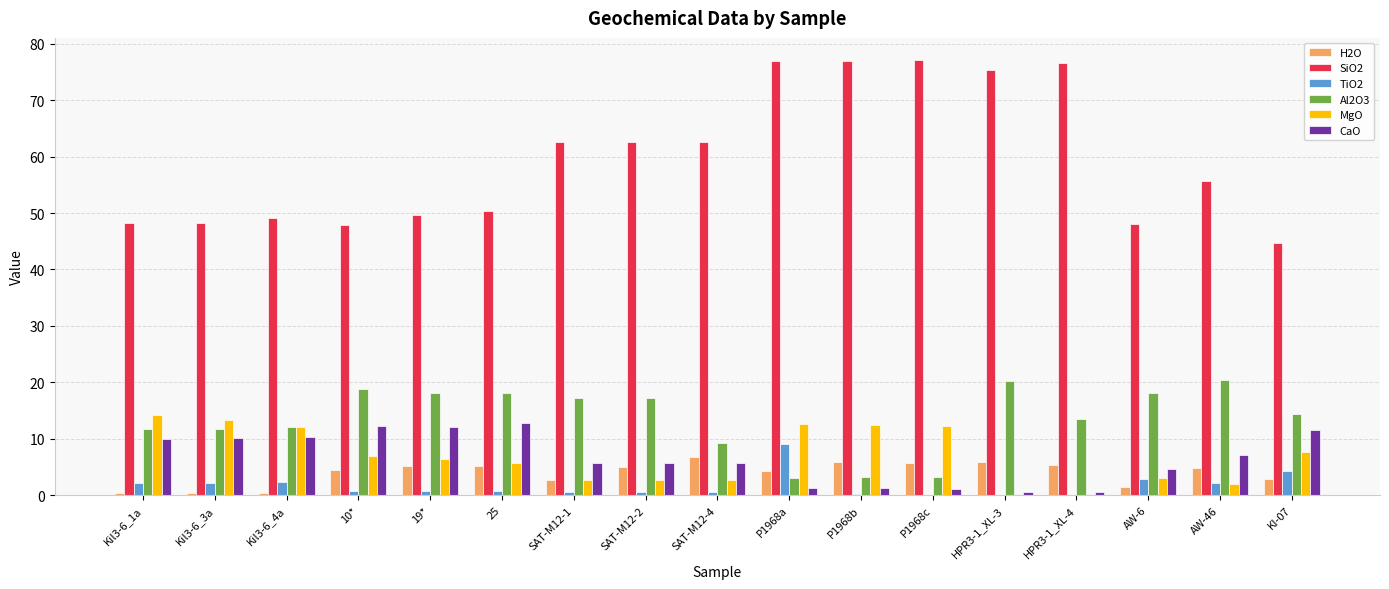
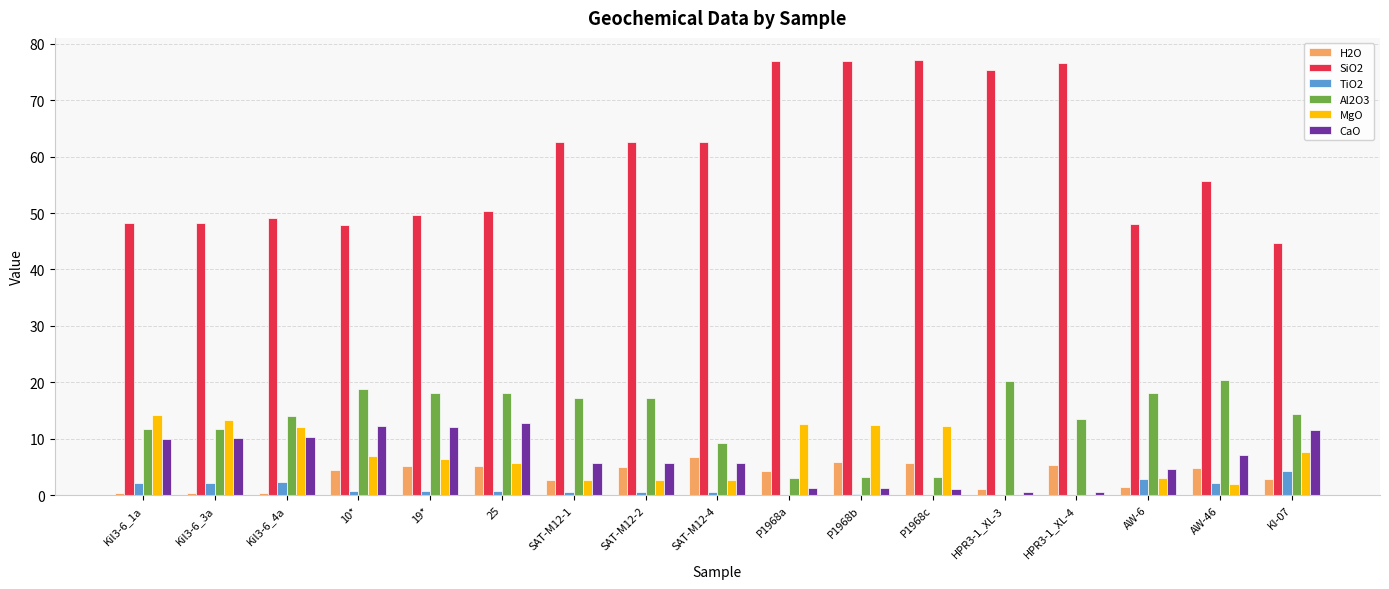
  {
    "H2O": {
      "10*": 5,
      "19*": 5,
      "25": 5,
      "SAT-M12-1": 3,
      "SAT-M12-2": 5,
      "SAT-M12-4": 7,
      "P1968a": 4,
      "P1968b": 6,
      "P1968c": 6,
-     "HPR3-1_XL-3": 6,
+     "HPR3-1_XL-3": 1,
      "HPR3-1_XL-4": 5,
      "AW-6": 1,
      "AW-46": 5,
      "KI-07": 3
    },
    "SiO2": {
      "Kil3-6_1a": 48,
      "Kil3-6_3a": 48,
      "Kil3-6_4a": 49,
      "10*": 48,
      "19*": 50,
      "25": 50,
      "SAT-M12-1": 63,
      "SAT-M12-2": 63,
      "SAT-M12-4": 63,
      "P1968a": 77,
      "P1968b": 77,
      "P1968c": 77,
      "HPR3-1_XL-3": 75,
      "HPR3-1_XL-4": 77,
      "AW-6": 48,
      "AW-46": 56,
      "KI-07": 45
    },
    "TiO2": {
      "Kil3-6_1a": 2,
      "Kil3-6_3a": 2,
      "Kil3-6_4a": 2,
      "10*": 1,
      "19*": 1,
      "25": 1,
      "SAT-M12-1": 1,
      "SAT-M12-2": 1,
      "SAT-M12-4": 1,
-     "P1968a": 9,
+     "P1968a": 0,
      "AW-6": 3,
      "AW-46": 2,
      "KI-07": 4
    },
    "Al2O3": {
      "Kil3-6_1a": 12,
      "Kil3-6_3a": 12,
-     "Kil3-6_4a": 12,
+     "Kil3-6_4a": 14,
      "10*": 19,
      "19*": 18,
      "25": 18,
      "SAT-M12-1": 17,
      "SAT-M12-2": 17,
      "SAT-M12-4": 9,
      "P1968a": 3,
      "P1968b": 3,
      "P1968c": 3,
      "HPR3-1_XL-3": 20,
      "HPR3-1_XL-4": 13,
      "AW-6": 18,
      "AW-46": 20,
      "KI-07": 14
    },
    "MgO": {
      "Kil3-6_1a": 14,
      "Kil3-6_3a": 13,
      "Kil3-6_4a": 12,
      "10*": 7,
      "19*": 6,
      "25": 6,
      "SAT-M12-1": 3,
      "SAT-M12-2": 3,
      "SAT-M12-4": 3,
      "P1968a": 13,
      "P1968b": 12,
      "P1968c": 12,
      "AW-6": 3,
      "AW-46": 2,
      "KI-07": 8
    },
    "CaO": {
      "Kil3-6_1a": 10,
      "Kil3-6_3a": 10,
      "Kil3-6_4a": 10,
      "10*": 12,
      "19*": 12,
      "25": 13,
      "SAT-M12-1": 6,
      "SAT-M12-2": 6,
      "SAT-M12-4": 6,
      "P1968a": 1,
      "P1968b": 1,
      "P1968c": 1,
      "HPR3-1_XL-3": 1,
      "HPR3-1_XL-4": 1,
      "AW-6": 5,
      "AW-46": 7,
      "KI-07": 12
    }
  }
